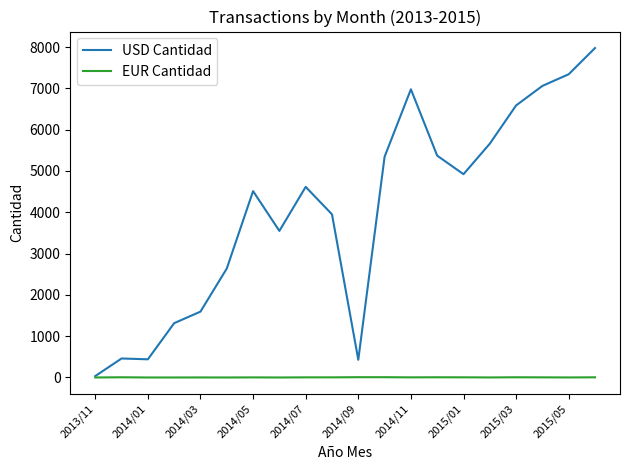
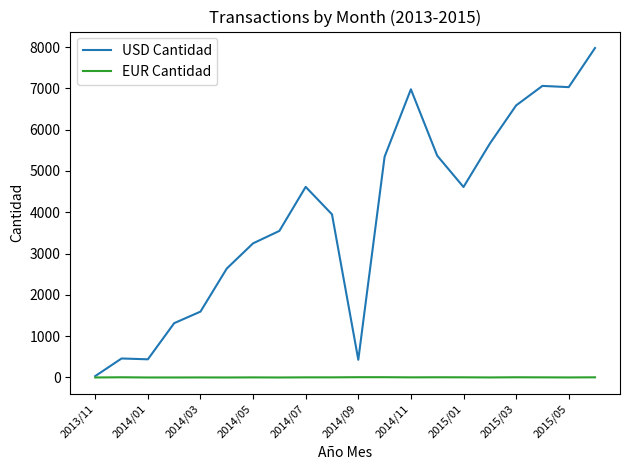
  {
    "USD Cantidad": {
      "2014/01": 400,
      "2014/03": 1600,
-     "2014/05": 4500,
+     "2014/05": 3200,
      "2014/07": 4600,
      "2014/09": 400,
      "2014/11": 7000,
-     "2015/01": 4900,
+     "2015/01": 4600,
      "2015/03": 6600,
-     "2015/05": 7300
+     "2015/05": 7000
    },
    "EUR Cantidad": {
      "2014/01": 0,
      "2014/03": 0,
      "2014/05": 0,
      "2014/07": 0,
      "2014/09": 0,
      "2014/11": 0,
      "2015/01": 0,
      "2015/03": 0,
      "2015/05": 0
    }
  }
